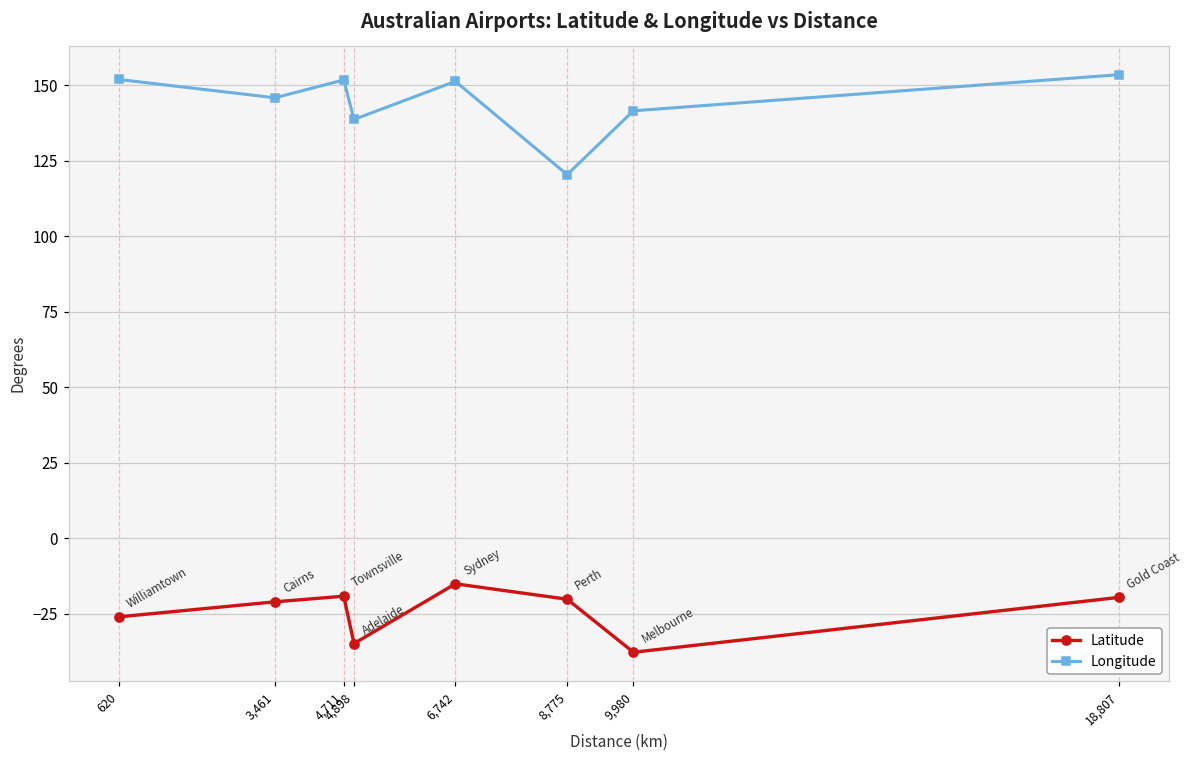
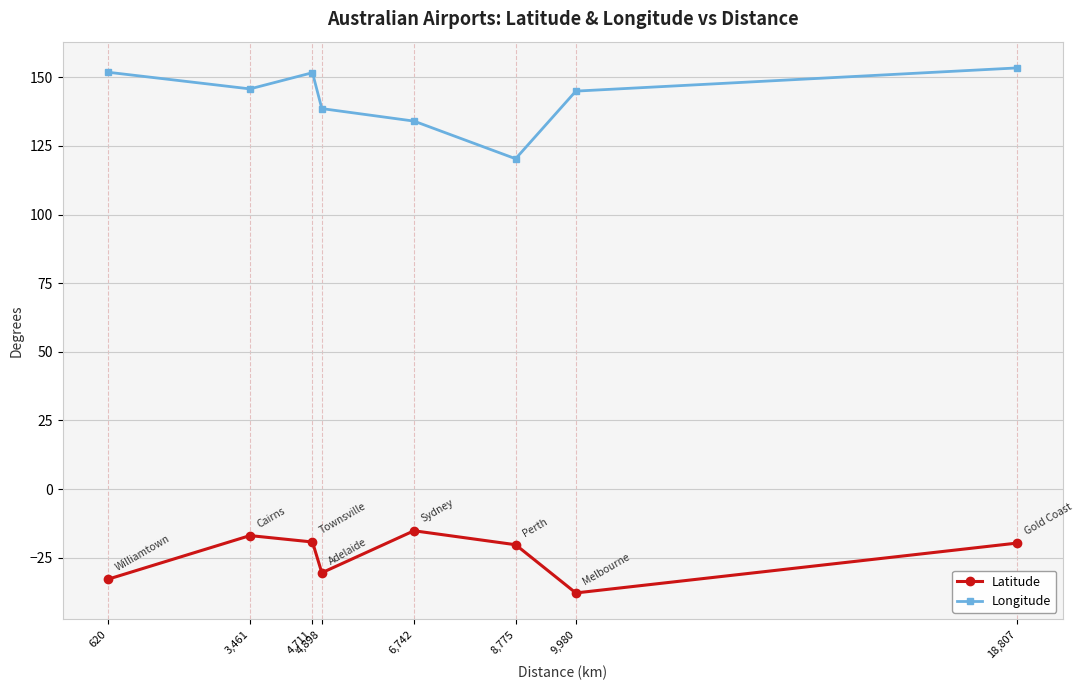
  {
    "Latitude": {
-     "620": -26,
-     "3,461": -21,
+     "620": -33,
+     "3,461": -17,
      "4,711": -19,
-     "4,898": -35,
+     "4,898": -30,
      "6,742": -15,
      "8,775": -20,
      "9,980": -38,
      "18,807": -20
    },
    "Longitude": {
      "620": 152,
      "3,461": 146,
      "4,711": 152,
      "4,898": 139,
-     "6,742": 151,
+     "6,742": 134,
      "8,775": 120,
-     "9,980": 141,
+     "9,980": 145,
      "18,807": 153
    }
  }
